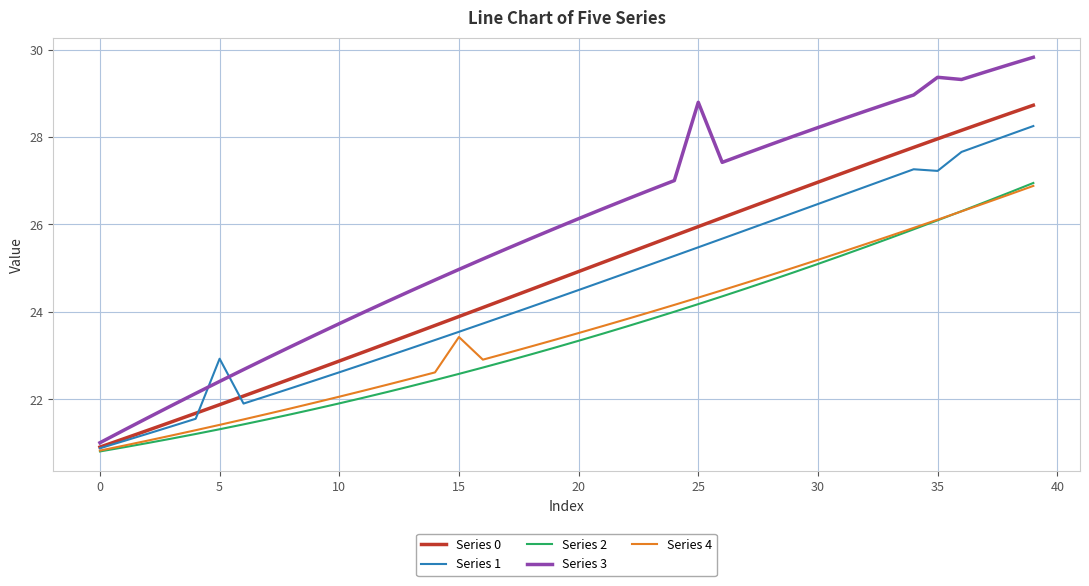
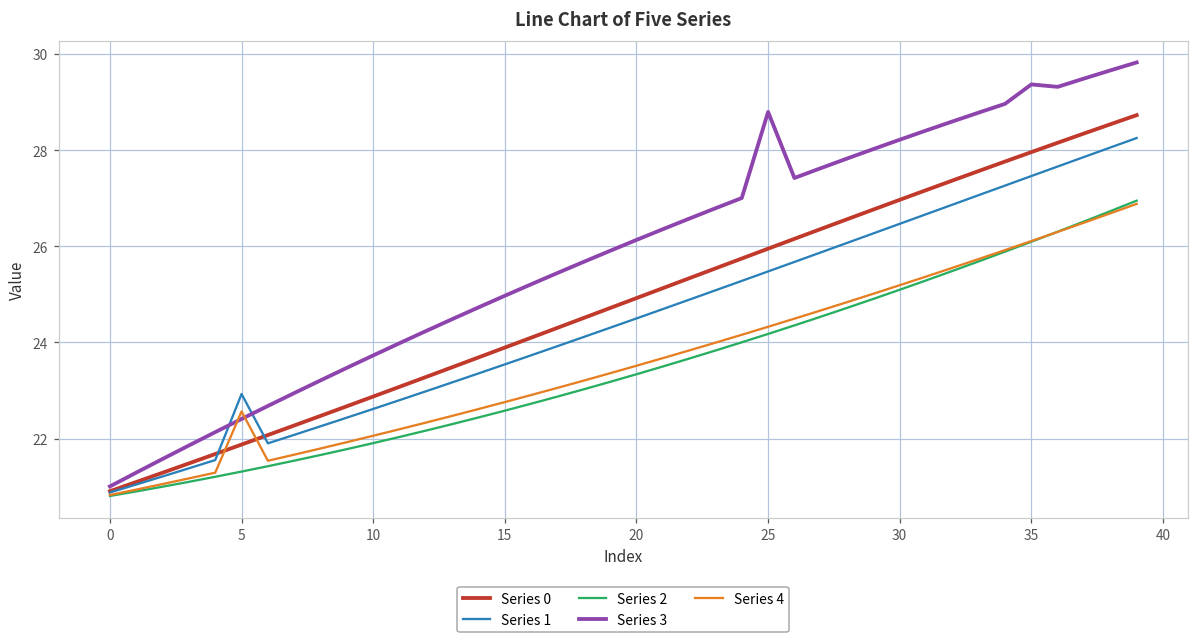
  {
    "Series 0": {
      "5": 21.9,
      "10": 22.9,
      "15": 23.9,
      "20": 24.9,
      "25": 25.9,
      "30": 27.0,
      "35": 28.0
    },
    "Series 1": {
      "5": 22.9,
      "10": 22.6,
      "15": 23.5,
      "20": 24.5,
      "25": 25.5,
      "30": 26.5,
-     "35": 27.2
+     "35": 27.5
    },
    "Series 2": {
      "5": 21.3,
      "10": 21.9,
      "15": 22.6,
      "20": 23.3,
      "25": 24.2,
      "30": 25.1
    },
    "Series 3": {
      "0": 21.0,
      "5": 22.4,
      "10": 23.7,
      "15": 25.0,
      "20": 26.1,
      "25": 28.8,
      "30": 28.2,
      "35": 29.4
    },
    "Series 4": {
-     "5": 21.4,
+     "5": 22.6,
      "10": 22.1,
-     "15": 23.4,
+     "15": 22.8,
      "20": 23.5,
      "25": 24.3,
      "30": 25.2
    }
  }
